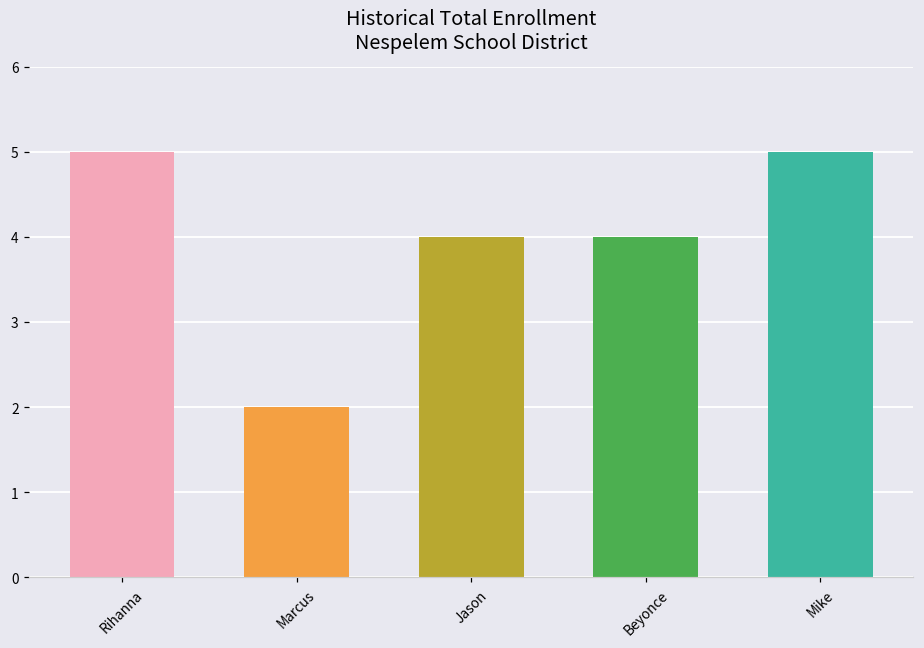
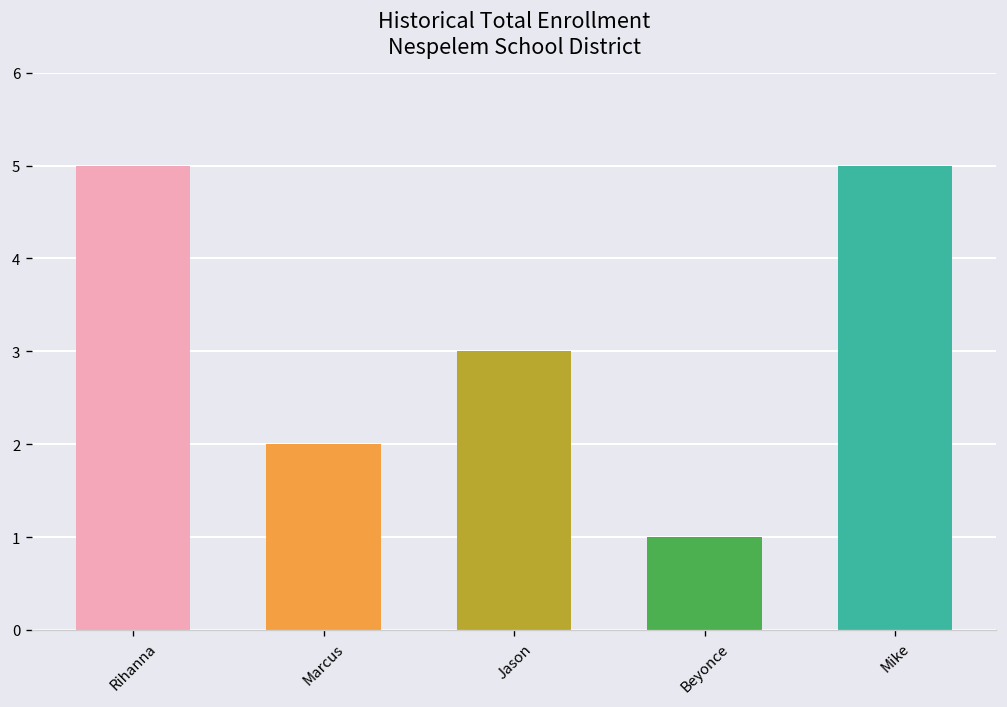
  {
    "Rihanna": 5,
    "Marcus": 2,
-   "Jason": 4,
-   "Beyonce": 4,
+   "Jason": 3,
+   "Beyonce": 1,
    "Mike": 5
  }
